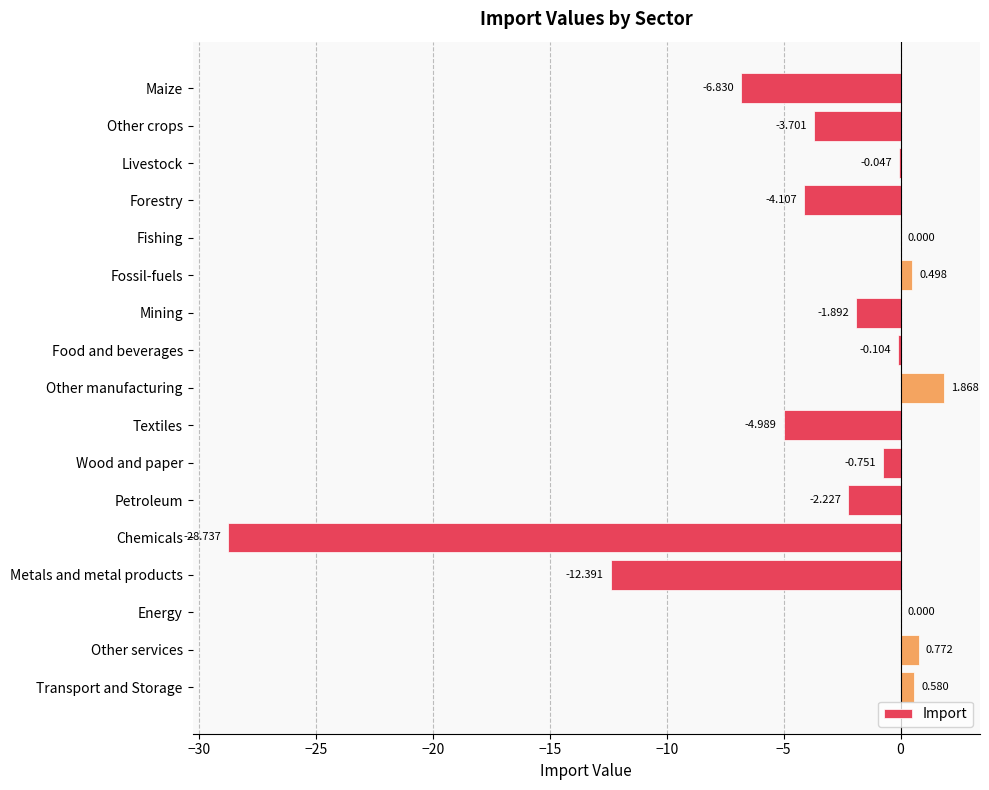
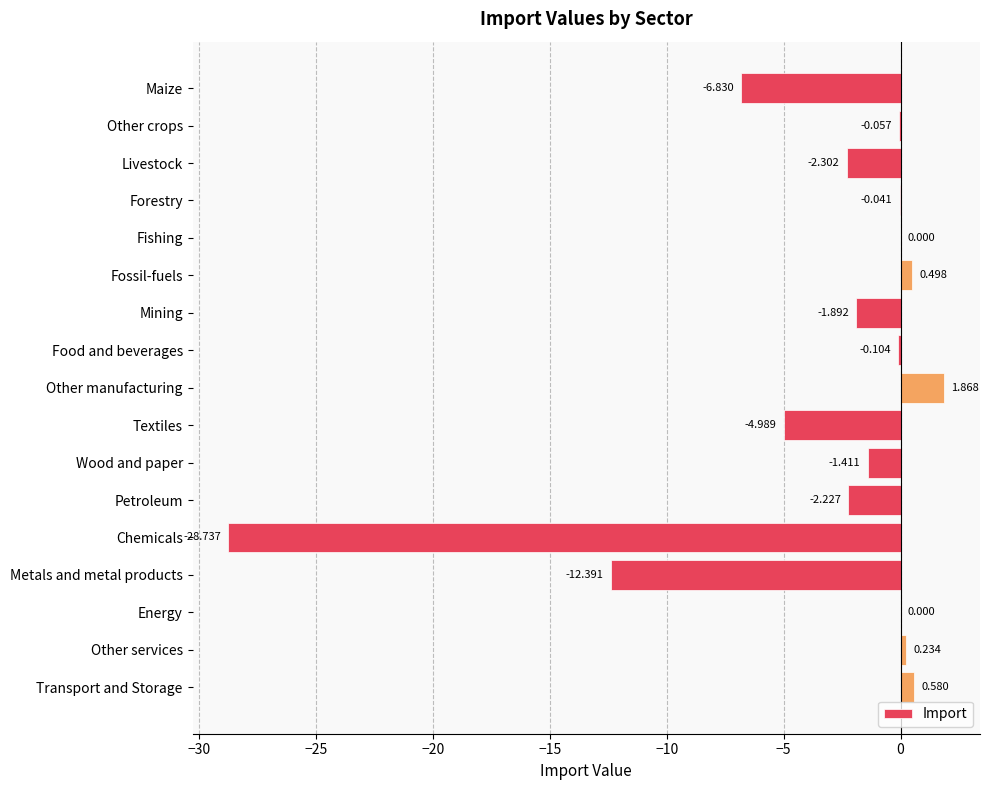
  {
    "Maize": -6.830,
-   "Other crops": -3.701,
-   "Livestock": -0.047,
-   "Forestry": -4.107,
+   "Other crops": -0.057,
+   "Livestock": -2.302,
+   "Forestry": -0.041,
    "Fishing": 0.000,
    "Fossil-fuels": 0.498,
    "Mining": -1.892,
    "Food and beverages": -0.104,
    "Other manufacturing": 1.868,
    "Textiles": -4.989,
-   "Wood and paper": -0.751,
+   "Wood and paper": -1.411,
    "Petroleum": -2.227,
    "Chemicals": -28.737,
    "Metals and metal products": -12.391,
    "Energy": 0.000,
-   "Other services": 0.772,
+   "Other services": 0.234,
    "Transport and Storage": 0.580
  }
